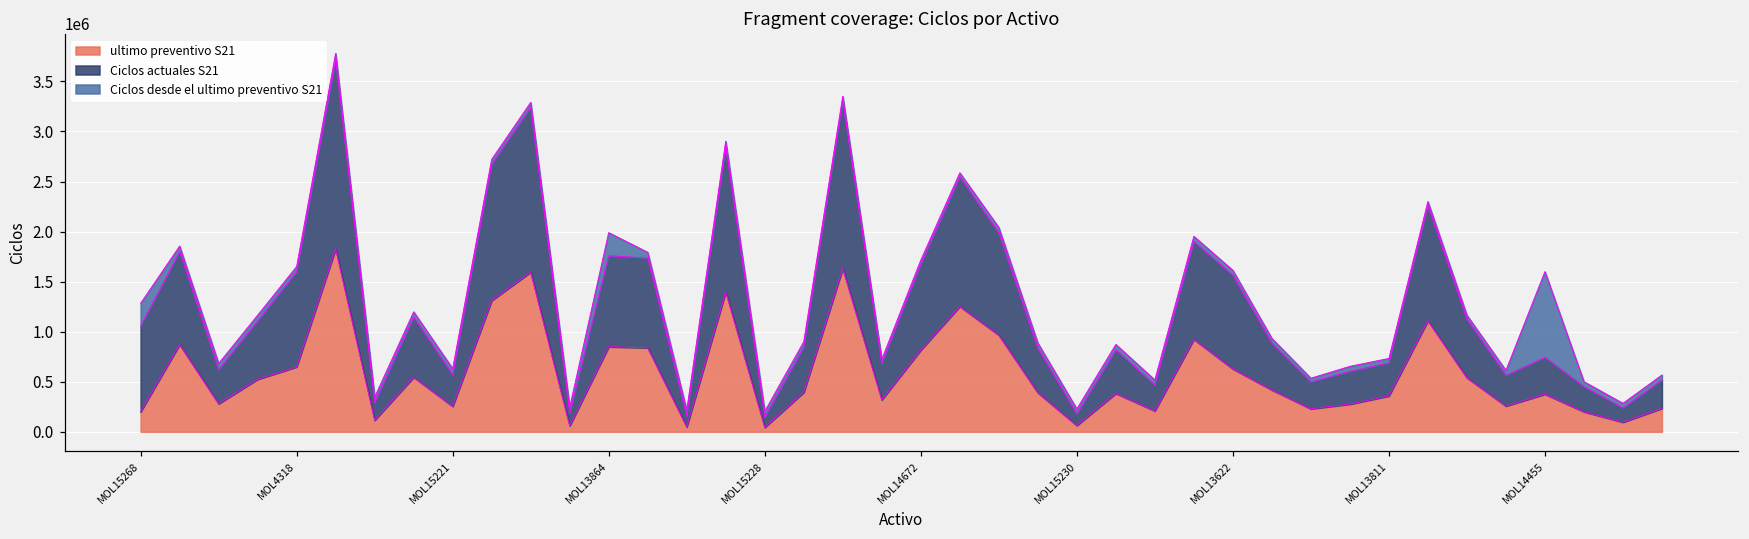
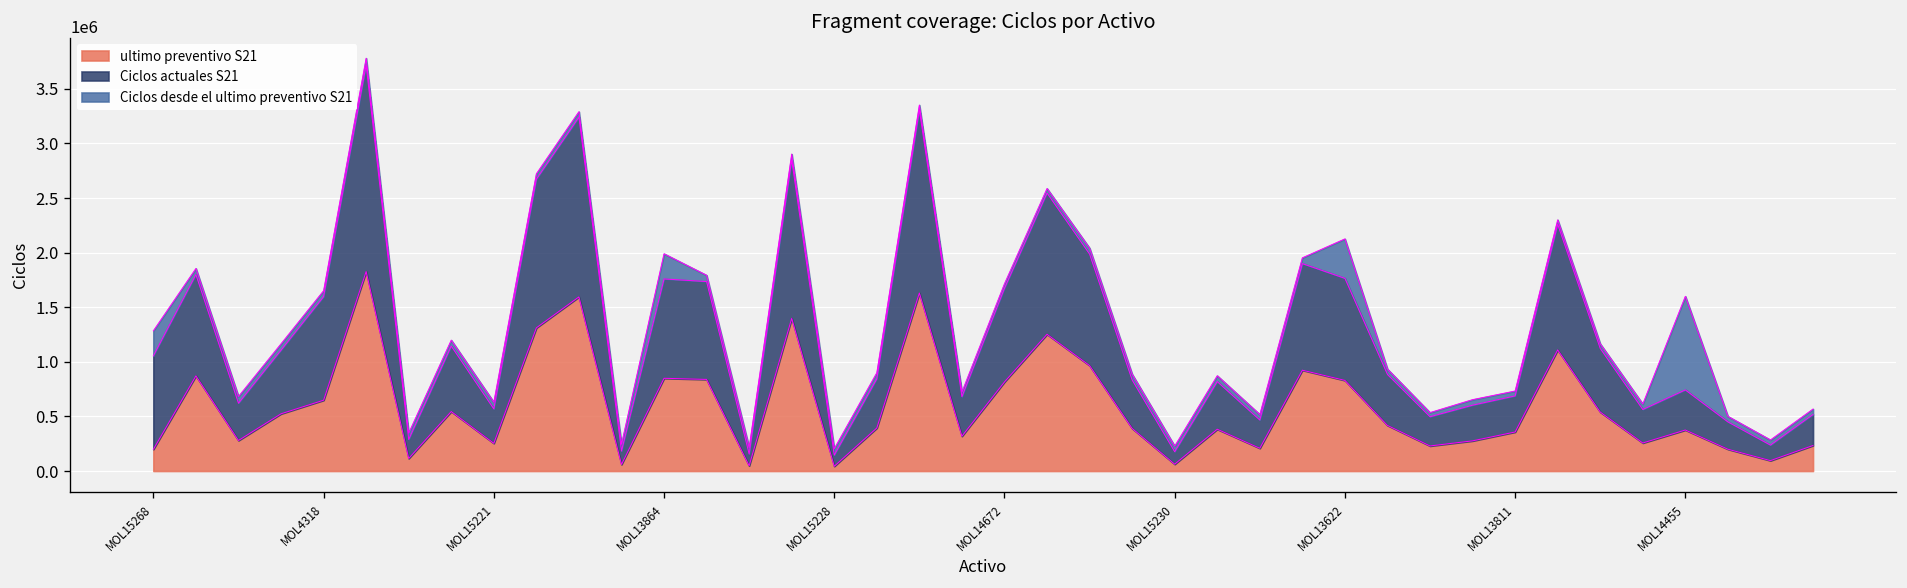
  {
    "ultimo preventivo S21": {
      "MOL15268": 200000,
      "MOL4318": 600000,
      "MOL15221": 300000,
      "MOL13864": 800000,
      "MOL15228": 0,
      "MOL14672": 800000,
      "MOL15230": 100000,
-     "MOL13622": 600000,
+     "MOL13622": 800000,
      "MOL13811": 400000,
      "MOL14455": 400000
    },
    "Ciclos actuales S21": {
      "MOL15268": 900000,
      "MOL4318": 900000,
      "MOL15221": 300000,
      "MOL13864": 900000,
      "MOL15228": 100000,
      "MOL14672": 900000,
      "MOL15230": 100000,
      "MOL13622": 900000,
      "MOL13811": 300000,
      "MOL14455": 400000
    },
    "Ciclos desde el ultimo preventivo S21": {
      "MOL15268": 200000,
      "MOL4318": 100000,
      "MOL15221": 100000,
      "MOL13864": 200000,
      "MOL15228": 100000,
      "MOL14672": 0,
      "MOL15230": 100000,
-     "MOL13622": 100000,
+     "MOL13622": 400000,
      "MOL13811": 0,
      "MOL14455": 900000
    }
  }
